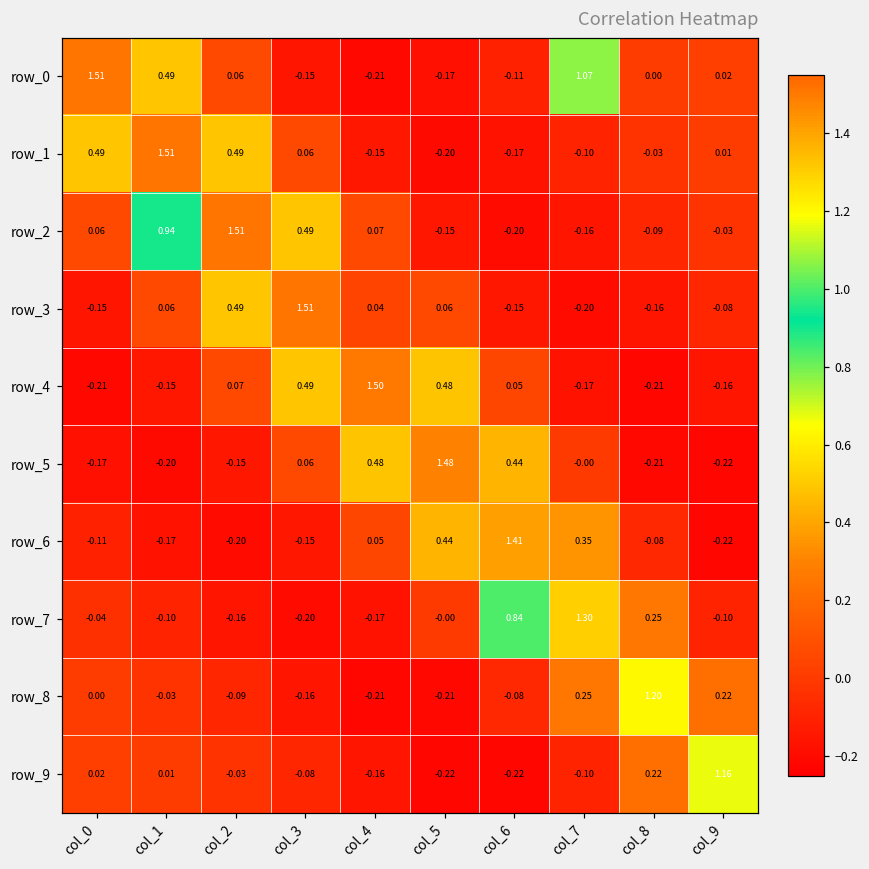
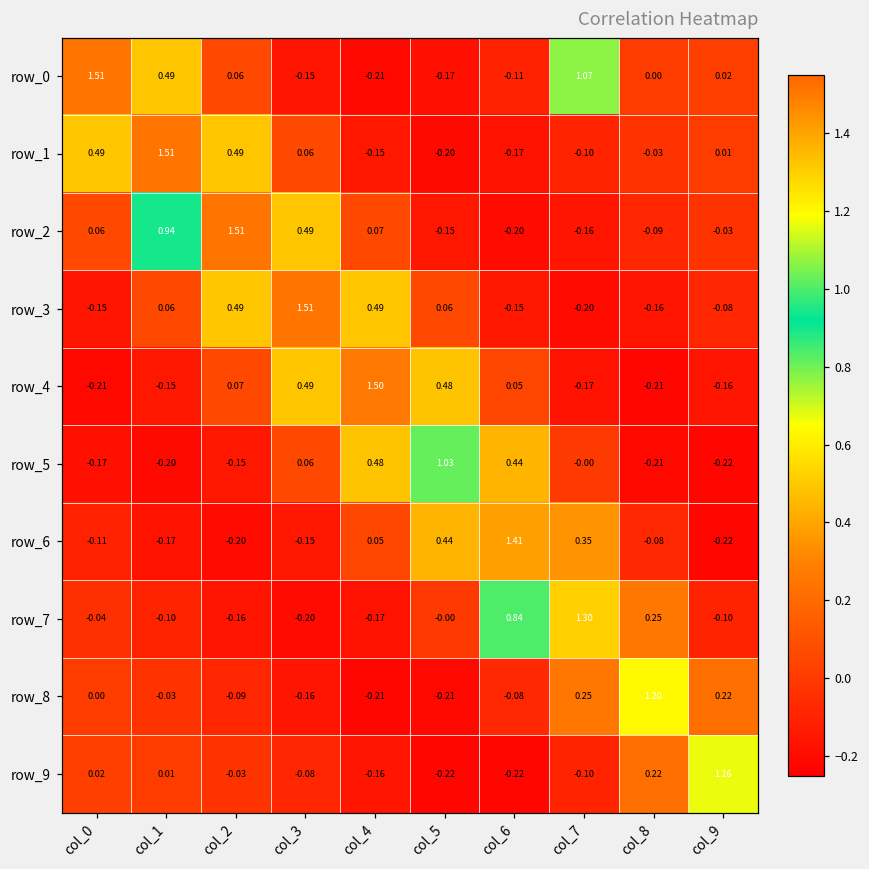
  {
    "row_0": {
      "col_0": 1.51,
      "col_1": 0.49,
      "col_2": 0.06,
      "col_3": -0.15,
      "col_4": -0.21,
      "col_5": -0.17,
      "col_6": -0.11,
      "col_7": 1.07,
      "col_8": 0.00,
      "col_9": 0.02
    },
    "row_1": {
      "col_0": 0.49,
      "col_1": 1.51,
      "col_2": 0.49,
      "col_3": 0.06,
      "col_4": -0.15,
      "col_5": -0.20,
      "col_6": -0.17,
      "col_7": -0.10,
      "col_8": -0.03,
      "col_9": 0.01
    },
    "row_2": {
      "col_0": 0.06,
      "col_1": 0.94,
      "col_2": 1.51,
      "col_3": 0.49,
      "col_4": 0.07,
      "col_5": -0.15,
      "col_6": -0.20,
      "col_7": -0.16,
      "col_8": -0.09,
      "col_9": -0.03
    },
    "row_3": {
      "col_0": -0.15,
      "col_1": 0.06,
      "col_2": 0.49,
      "col_3": 1.51,
-     "col_4": 0.04,
+     "col_4": 0.49,
      "col_5": 0.06,
      "col_6": -0.15,
      "col_7": -0.20,
      "col_8": -0.16,
      "col_9": -0.08
    },
    "row_4": {
      "col_0": -0.21,
      "col_1": -0.15,
      "col_2": 0.07,
      "col_3": 0.49,
      "col_4": 1.50,
      "col_5": 0.48,
      "col_6": 0.05,
      "col_7": -0.17,
      "col_8": -0.21,
      "col_9": -0.16
    },
    "row_5": {
      "col_0": -0.17,
      "col_1": -0.20,
      "col_2": -0.15,
      "col_3": 0.06,
      "col_4": 0.48,
-     "col_5": 1.48,
+     "col_5": 1.03,
      "col_6": 0.44,
      "col_7": -0.00,
      "col_8": -0.21,
      "col_9": -0.22
    },
    "row_6": {
      "col_0": -0.11,
      "col_1": -0.17,
      "col_2": -0.20,
      "col_3": -0.15,
      "col_4": 0.05,
      "col_5": 0.44,
      "col_6": 1.41,
      "col_7": 0.35,
      "col_8": -0.08,
      "col_9": -0.22
    },
    "row_7": {
      "col_0": -0.04,
      "col_1": -0.10,
      "col_2": -0.16,
      "col_3": -0.20,
      "col_4": -0.17,
      "col_5": -0.00,
      "col_6": 0.84,
      "col_7": 1.30,
      "col_8": 0.25,
      "col_9": -0.10
    },
    "row_8": {
      "col_0": 0.00,
      "col_1": -0.03,
      "col_2": -0.09,
      "col_3": -0.16,
      "col_4": -0.21,
      "col_5": -0.21,
      "col_6": -0.08,
      "col_7": 0.25,
      "col_8": 1.20,
      "col_9": 0.22
    },
    "row_9": {
      "col_0": 0.02,
      "col_1": 0.01,
      "col_2": -0.03,
      "col_3": -0.08,
      "col_4": -0.16,
      "col_5": -0.22,
      "col_6": -0.22,
      "col_7": -0.10,
      "col_8": 0.22,
      "col_9": 1.16
    }
  }
